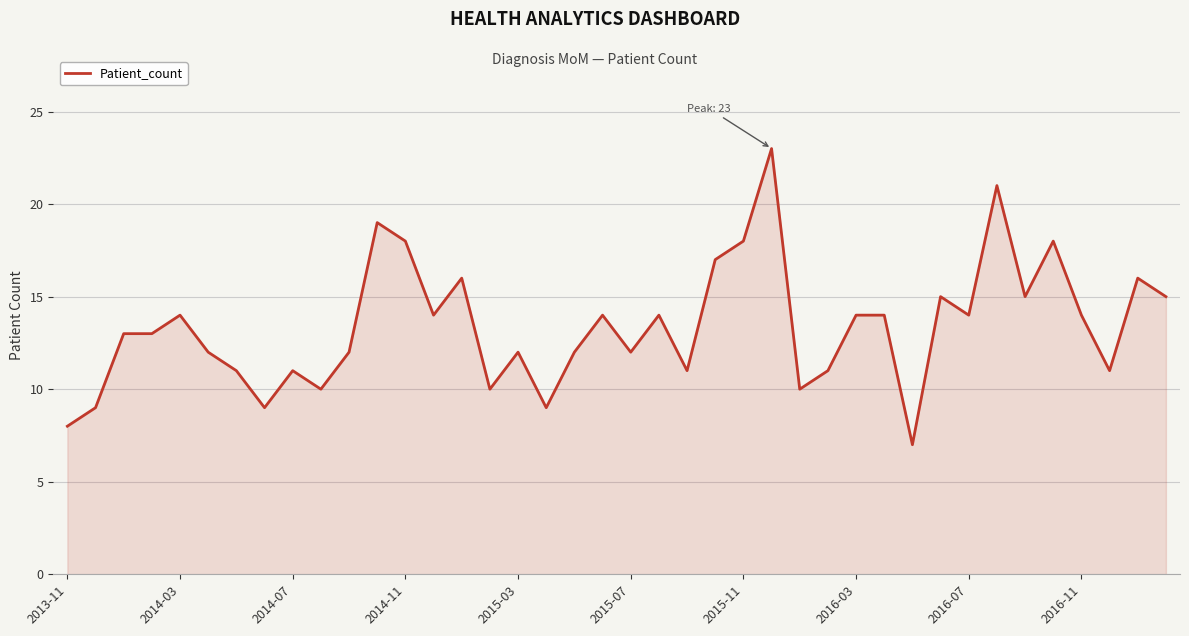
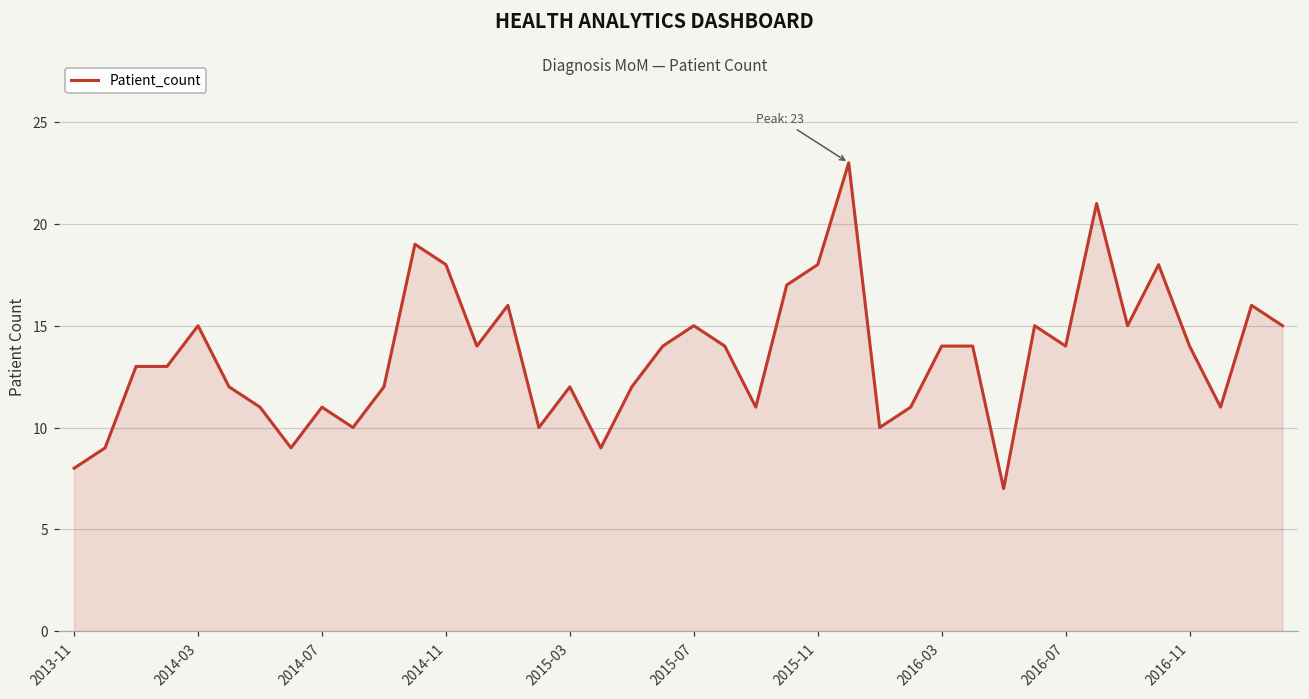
  {
    "2013-11": 8,
-   "2014-03": 14,
+   "2014-03": 15,
    "2014-07": 11,
    "2014-11": 18,
    "2015-03": 12,
-   "2015-07": 12,
+   "2015-07": 15,
    "2015-11": 18,
    "2016-03": 14,
    "2016-07": 14,
    "2016-11": 14
  }
